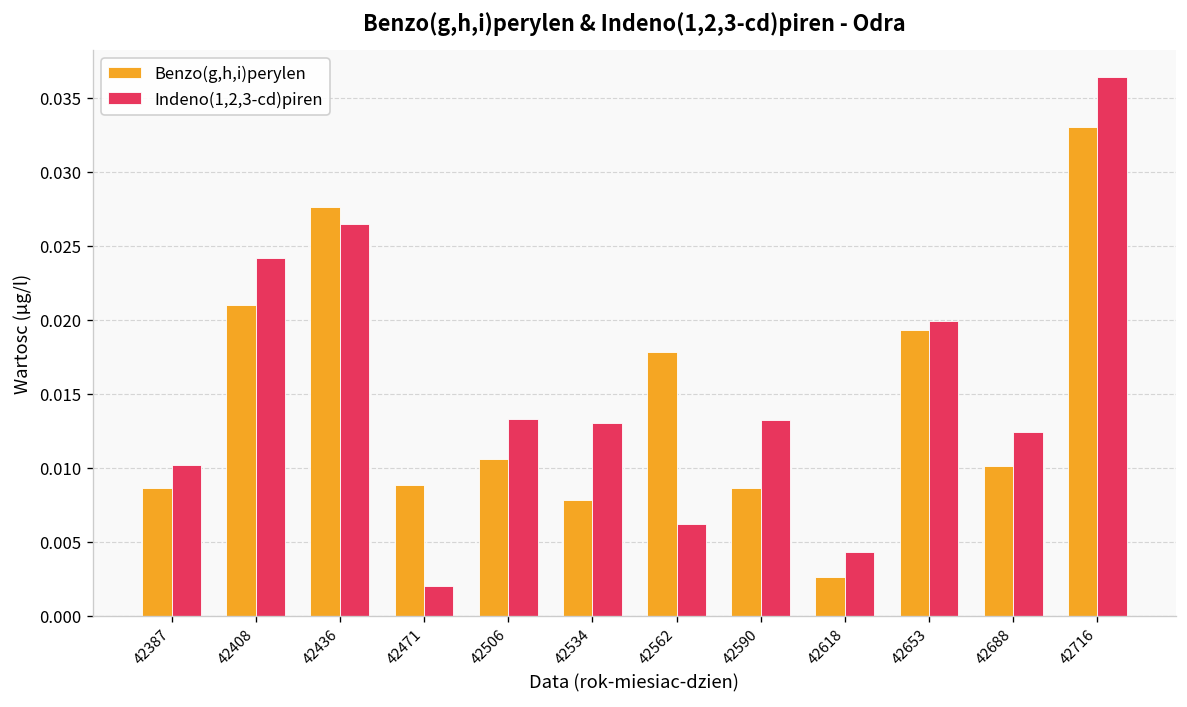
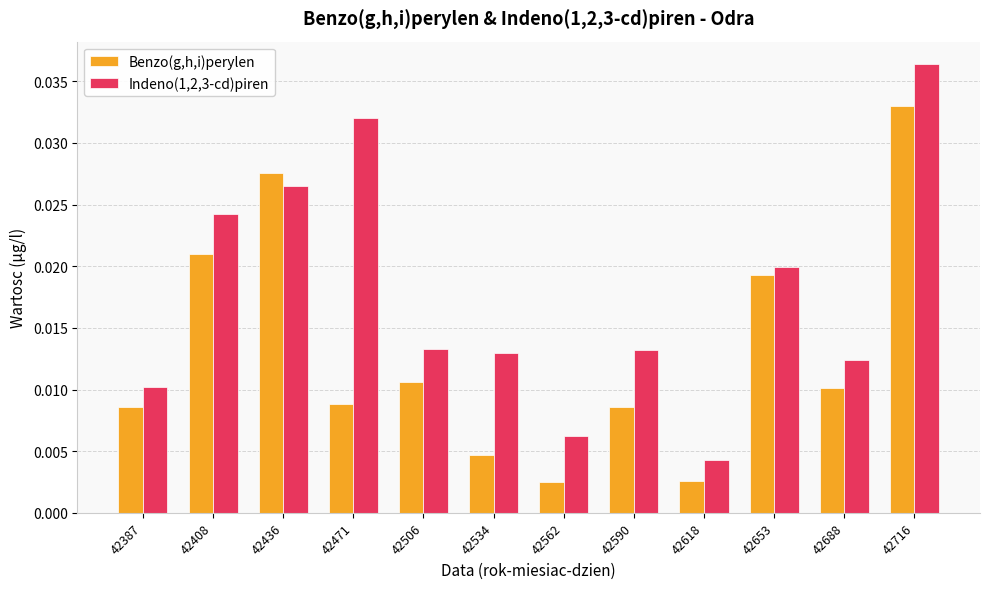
  {
    "Benzo(g,h,i)perylen": {
      "42387": 0.0086,
      "42408": 0.0210,
      "42436": 0.0276,
      "42471": 0.0088,
      "42506": 0.0106,
-     "42534": 0.0078,
-     "42562": 0.0178,
+     "42534": 0.0047,
+     "42562": 0.0025,
      "42590": 0.0086,
      "42618": 0.0026,
      "42653": 0.0193,
      "42688": 0.0101,
      "42716": 0.0330
    },
    "Indeno(1,2,3-cd)piren": {
      "42387": 0.010,
      "42408": 0.024,
      "42436": 0.0265,
-     "42471": 0.002,
+     "42471": 0.032,
      "42506": 0.0133,
      "42534": 0.013,
      "42562": 0.006,
      "42590": 0.013,
      "42618": 0.0043,
      "42653": 0.020,
      "42688": 0.0124,
      "42716": 0.0364
    }
  }
